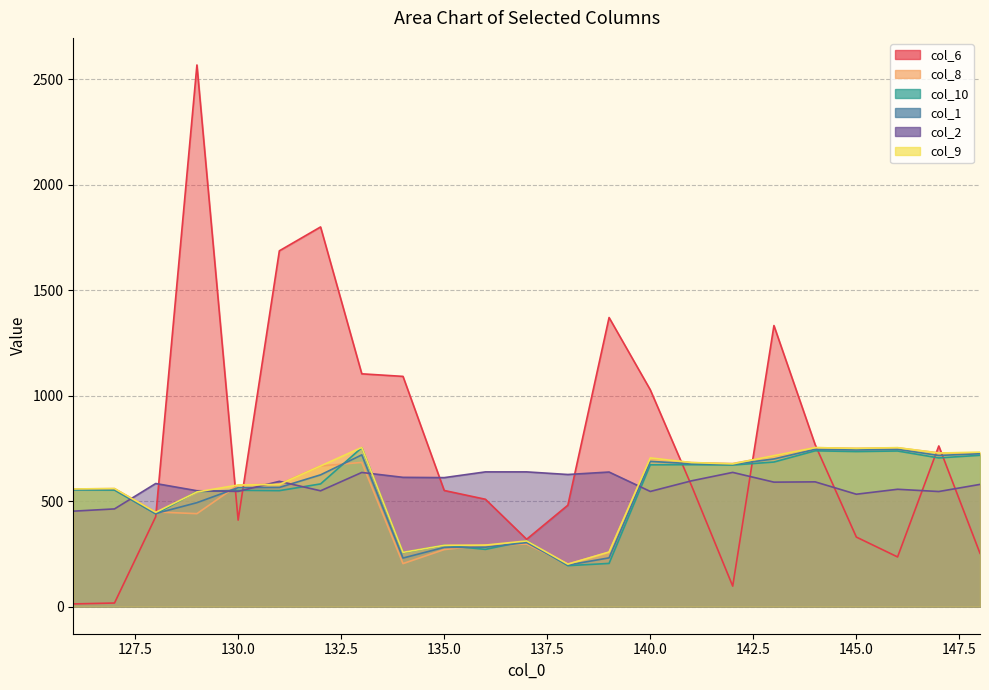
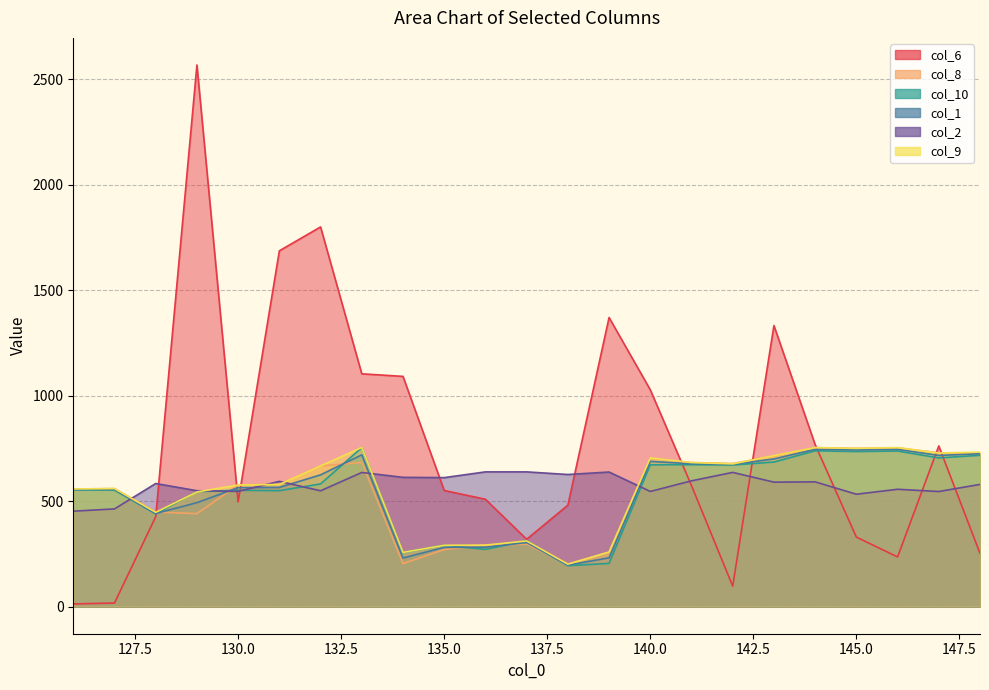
  {
    "col_6": {
-     "130.0": 410,
+     "130.0": 500,
      "135.0": 550,
      "140.0": 1030,
      "145.0": 330
    }
  }
